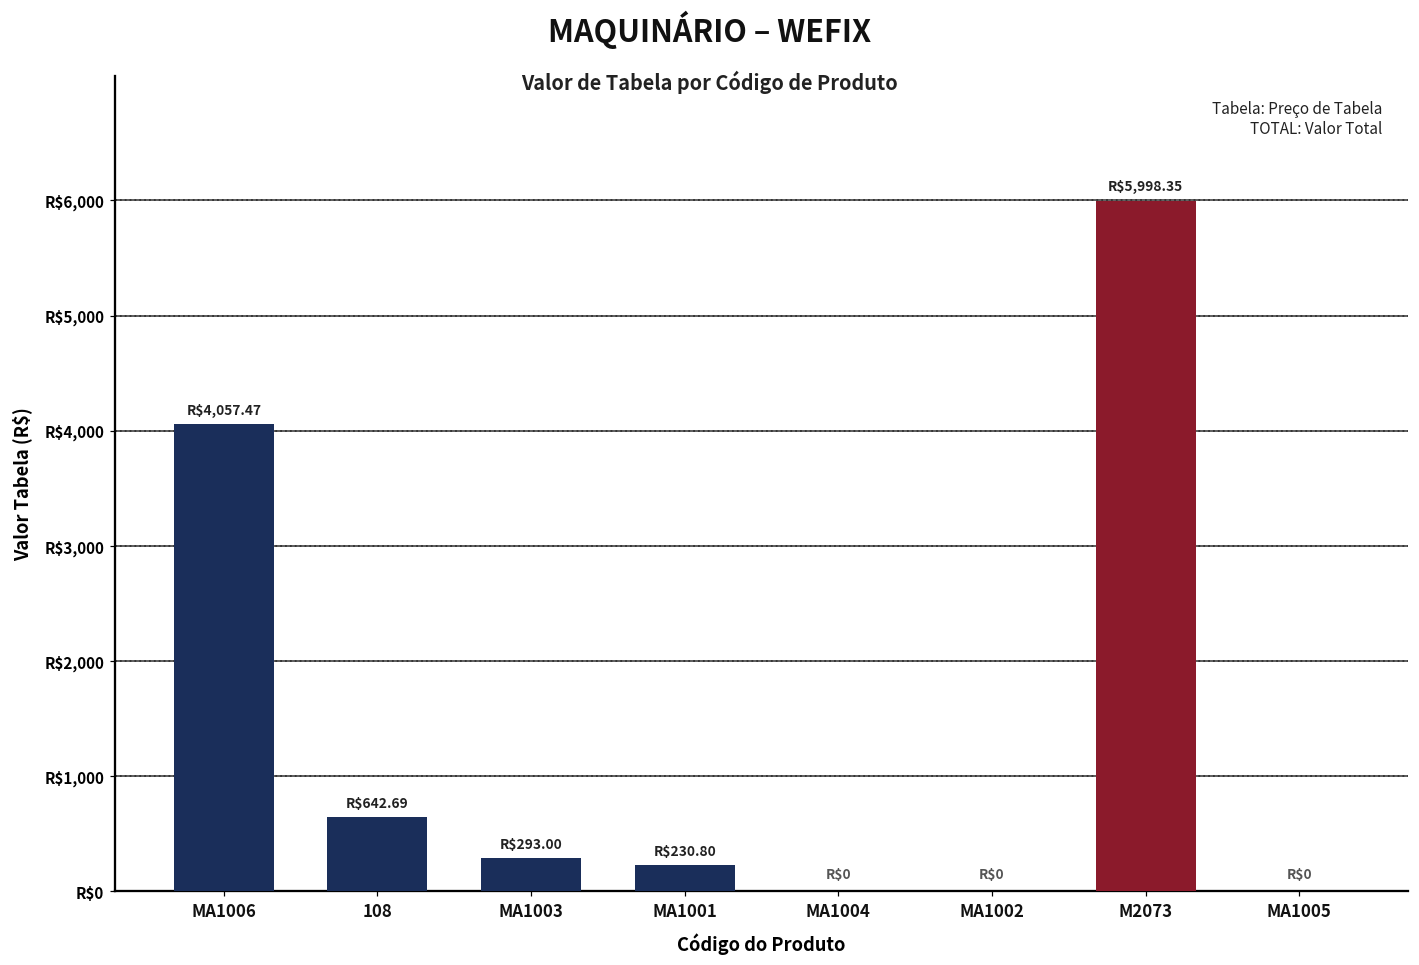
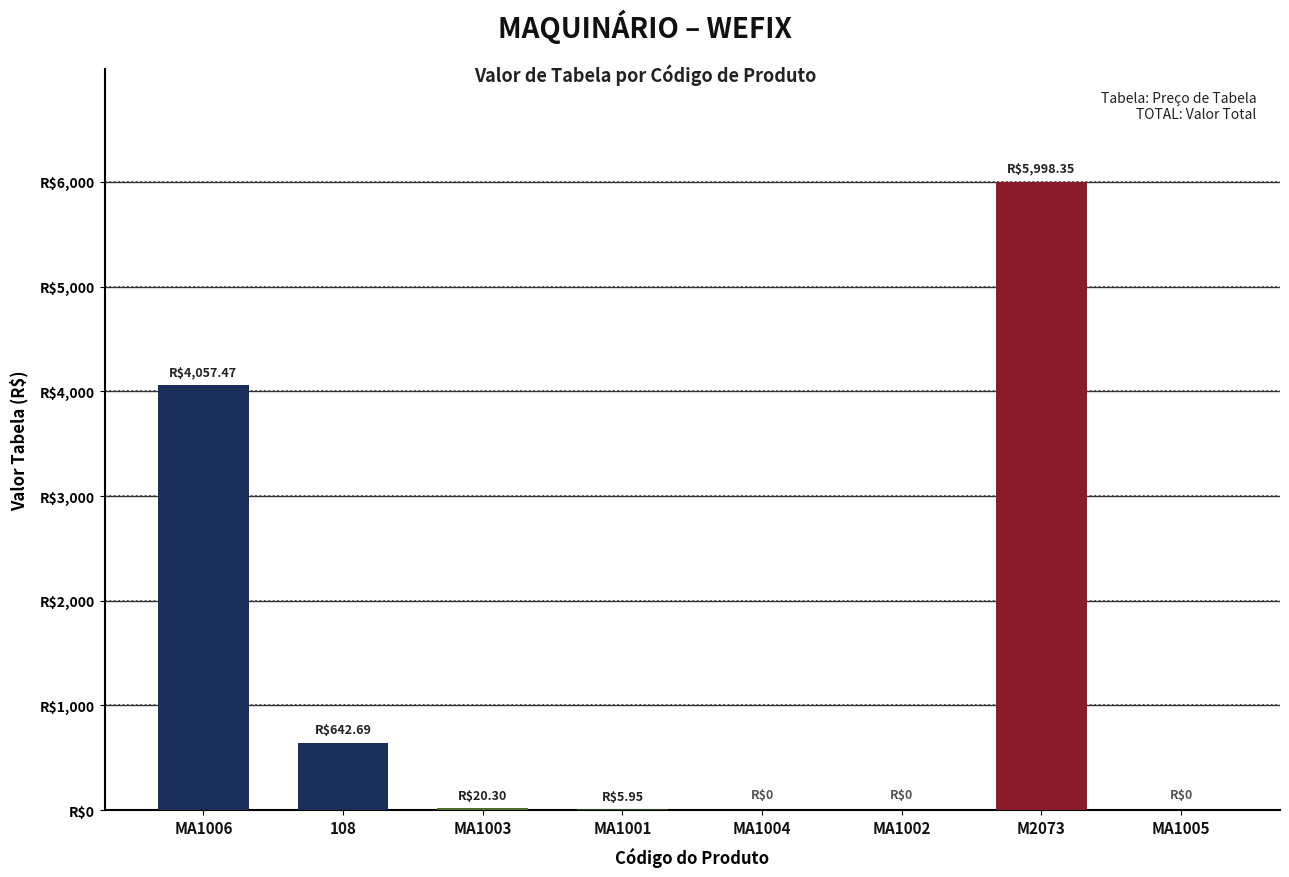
  {
    "MA1006": "$4,057.47",
    "108": "$642.69",
-   "MA1003": "$293.00",
-   "MA1001": "$230.80",
+   "MA1003": "$20.30",
+   "MA1001": "$5.95",
    "MA1004": "$0",
    "MA1002": "$0",
    "M2073": "$5,998.35",
    "MA1005": "$0"
  }
